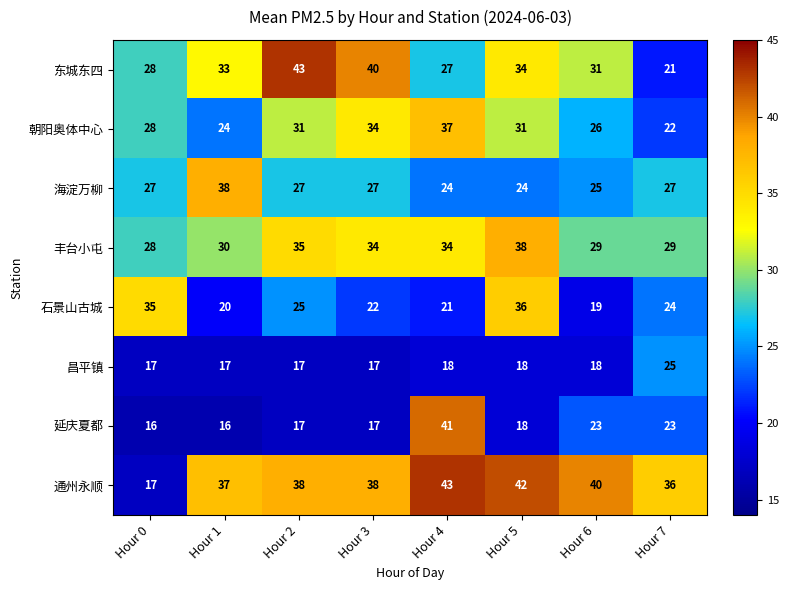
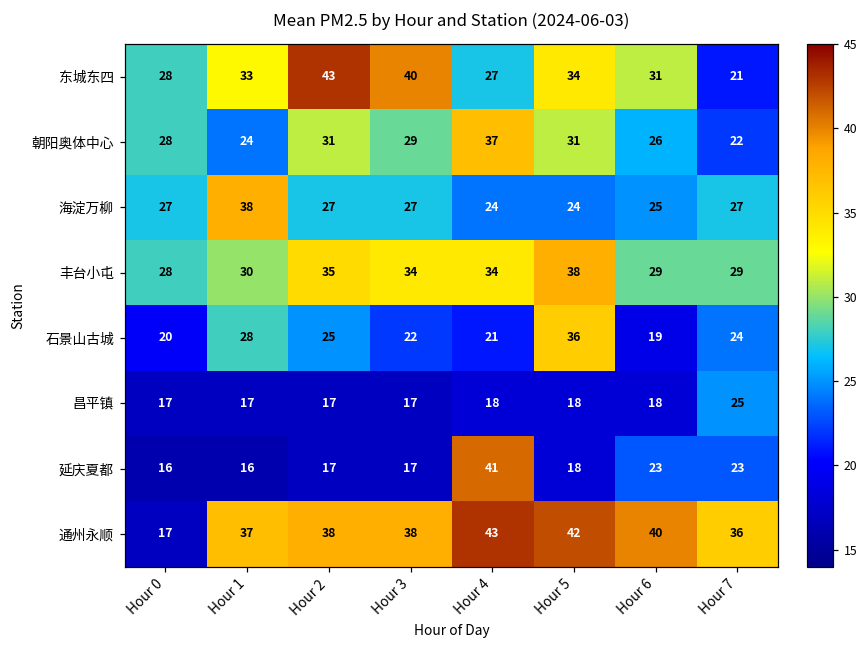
  {
    "东城东四": {
      "Hour 0": 28,
      "Hour 1": 33,
      "Hour 2": 43,
      "Hour 3": 40,
      "Hour 4": 27,
      "Hour 5": 34,
      "Hour 6": 31,
      "Hour 7": 21
    },
    "朝阳奥体中心": {
      "Hour 0": 28,
      "Hour 1": 24,
      "Hour 2": 31,
-     "Hour 3": 34,
+     "Hour 3": 29,
      "Hour 4": 37,
      "Hour 5": 31,
      "Hour 6": 26,
      "Hour 7": 22
    },
    "海淀万柳": {
      "Hour 0": 27,
      "Hour 1": 38,
      "Hour 2": 27,
      "Hour 3": 27,
      "Hour 4": 24,
      "Hour 5": 24,
      "Hour 6": 25,
      "Hour 7": 27
    },
    "丰台小屯": {
      "Hour 0": 28,
      "Hour 1": 30,
      "Hour 2": 35,
      "Hour 3": 34,
      "Hour 4": 34,
      "Hour 5": 38,
      "Hour 6": 29,
      "Hour 7": 29
    },
    "石景山古城": {
-     "Hour 0": 35,
-     "Hour 1": 20,
+     "Hour 0": 20,
+     "Hour 1": 28,
      "Hour 2": 25,
      "Hour 3": 22,
      "Hour 4": 21,
      "Hour 5": 36,
      "Hour 6": 19,
      "Hour 7": 24
    },
    "昌平镇": {
      "Hour 0": 17,
      "Hour 1": 17,
      "Hour 2": 17,
      "Hour 3": 17,
      "Hour 4": 18,
      "Hour 5": 18,
      "Hour 6": 18,
      "Hour 7": 25
    },
    "延庆夏都": {
      "Hour 0": 16,
      "Hour 1": 16,
      "Hour 2": 17,
      "Hour 3": 17,
      "Hour 4": 41,
      "Hour 5": 18,
      "Hour 6": 23,
      "Hour 7": 23
    },
    "通州永顺": {
      "Hour 0": 17,
      "Hour 1": 37,
      "Hour 2": 38,
      "Hour 3": 38,
      "Hour 4": 43,
      "Hour 5": 42,
      "Hour 6": 40,
      "Hour 7": 36
    }
  }
